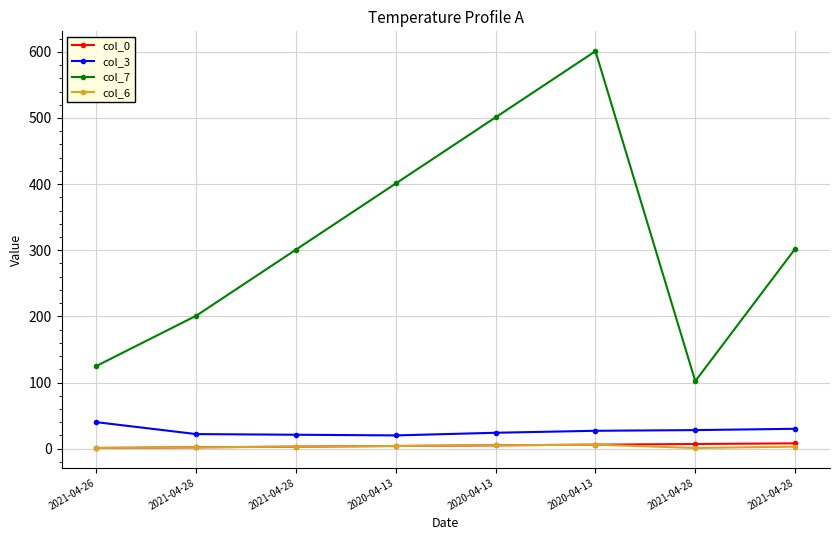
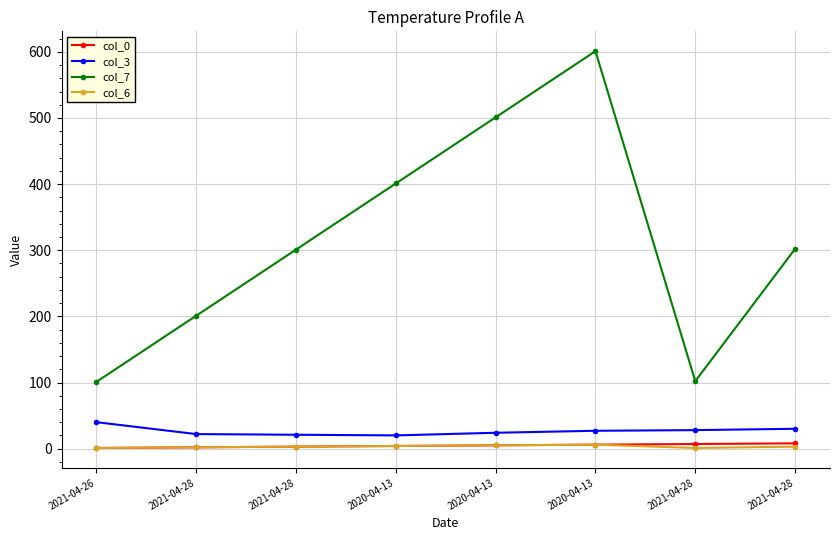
  {
    "col_3": {
      "2021-04-26": 40
    },
    "col_7": {
-     "2021-04-26": 130
+     "2021-04-26": 100
    }
  }
